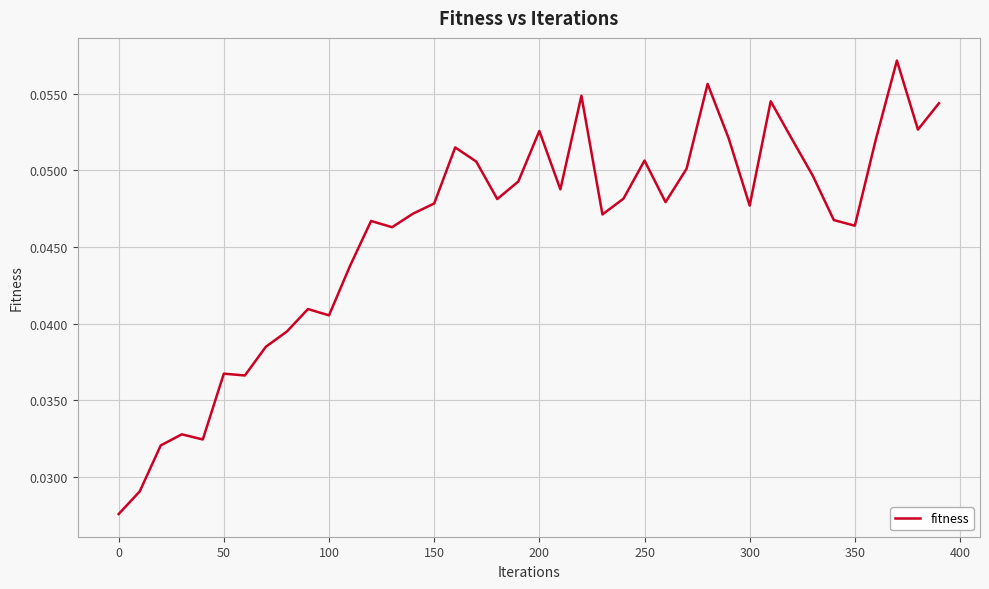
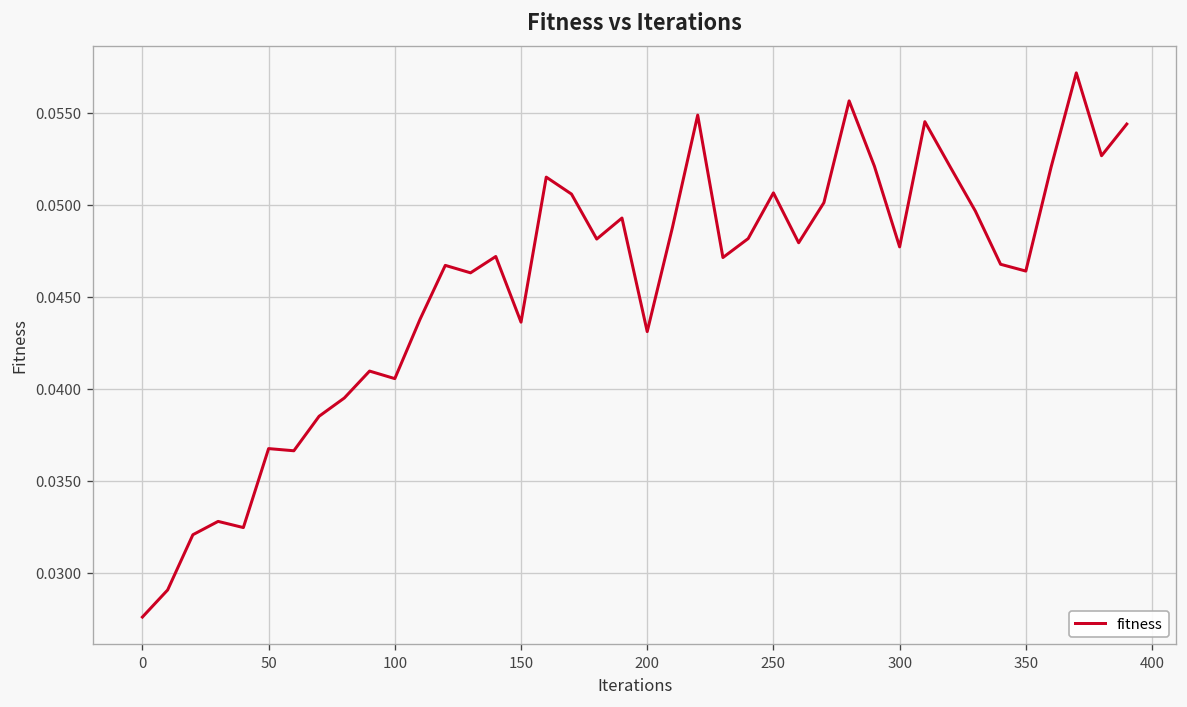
  {
    "0": 0.0276,
    "50": 0.0367,
    "100": 0.0405,
-   "150": 0.0478,
-   "200": 0.0526,
+   "150": 0.0436,
+   "200": 0.0431,
    "250": 0.0506,
    "300": 0.0477,
    "350": 0.0464
  }
